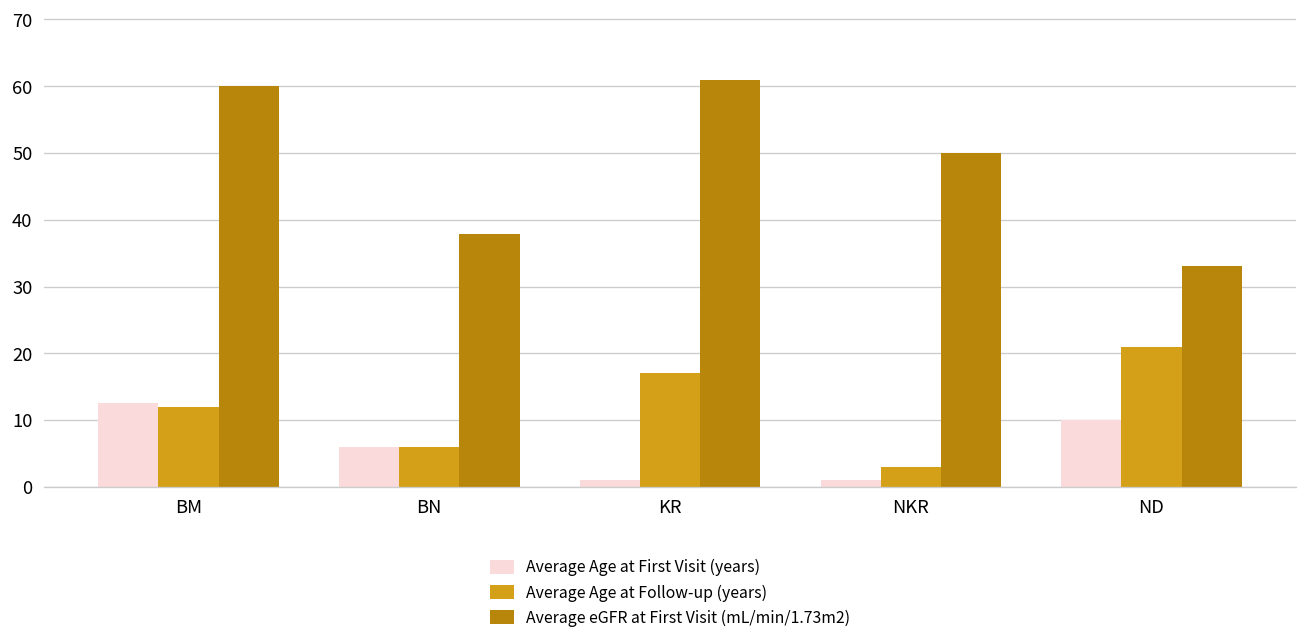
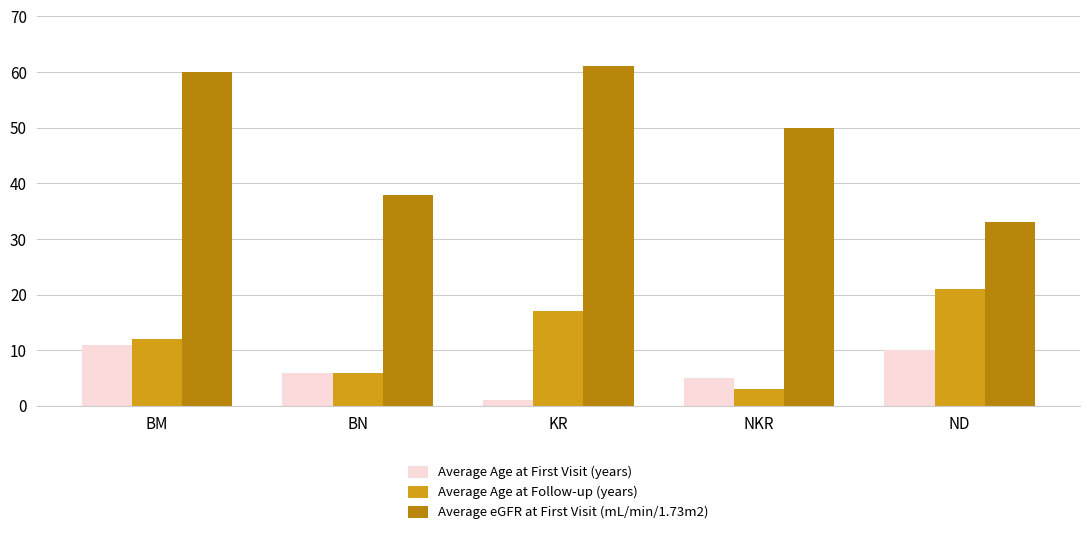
  {
    "Average Age at First Visit (years)": {
-     "BM": 13,
+     "BM": 11,
      "BN": 6,
      "KR": 1,
-     "NKR": 1,
+     "NKR": 5,
      "ND": 10
    }
  }
